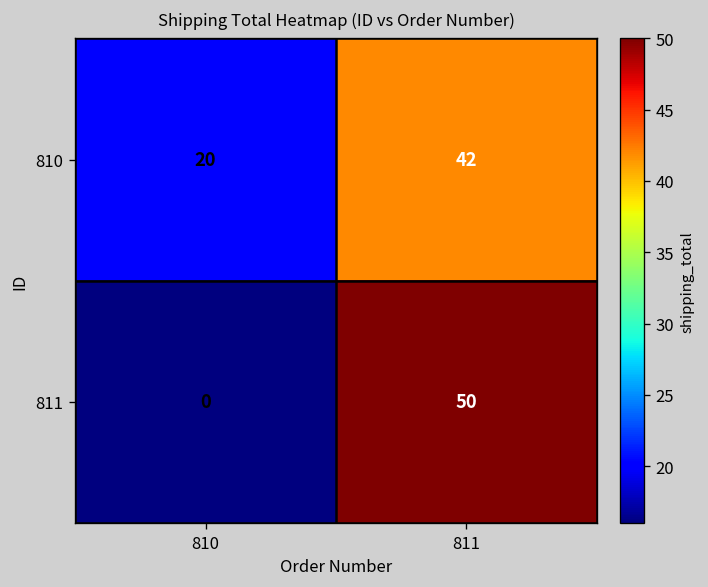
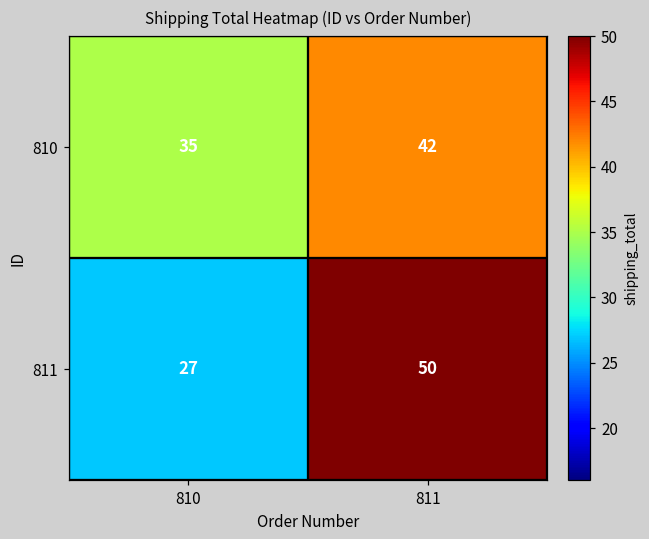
  {
    "810": {
-     "810": 20,
+     "810": 35,
      "811": 42
    },
    "811": {
-     "810": 0,
+     "810": 27,
      "811": 50
    }
  }
